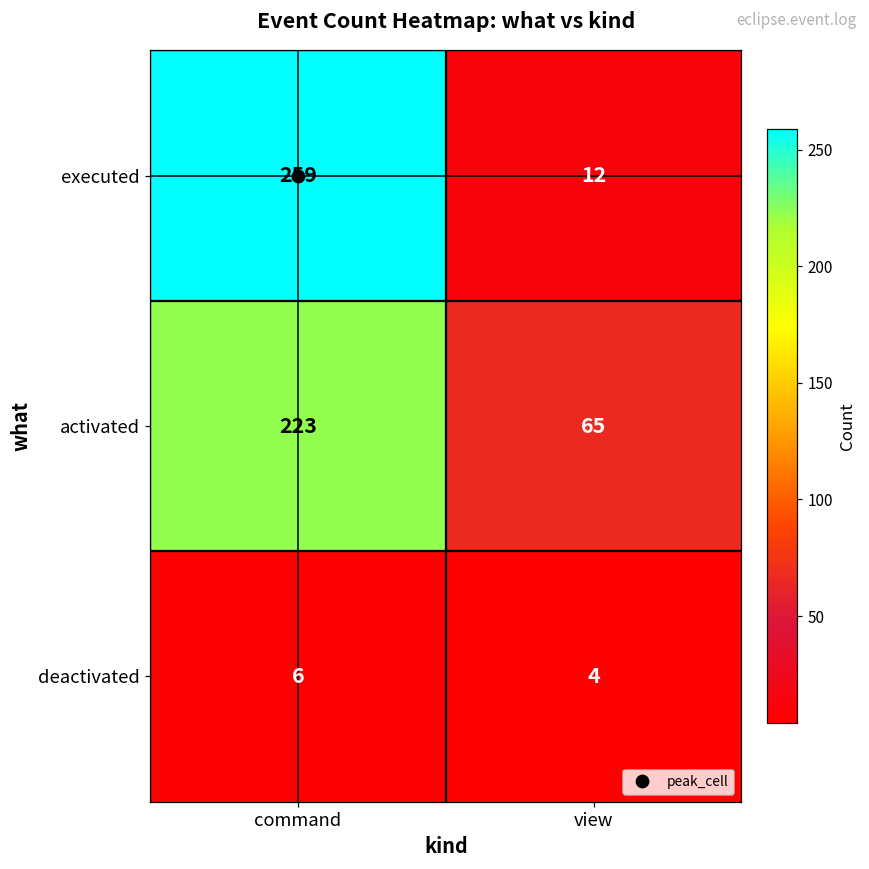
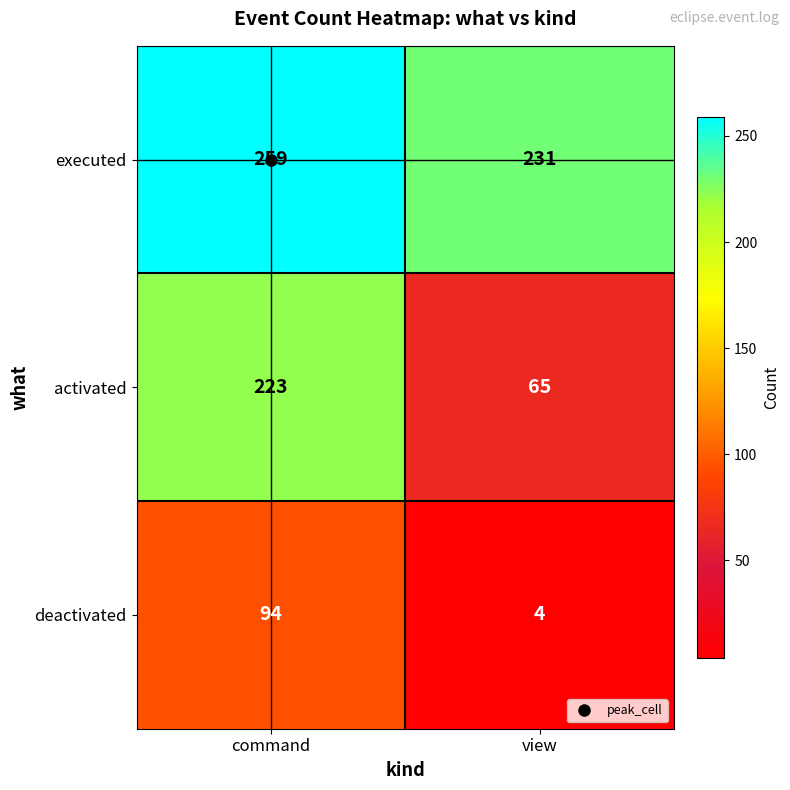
  {
    "executed": {
-     "view": 12
+     "view": 231
    },
    "activated": {
      "command": 223,
      "view": 65
    },
    "deactivated": {
-     "command": 6,
+     "command": 94,
      "view": 4
    }
  }
